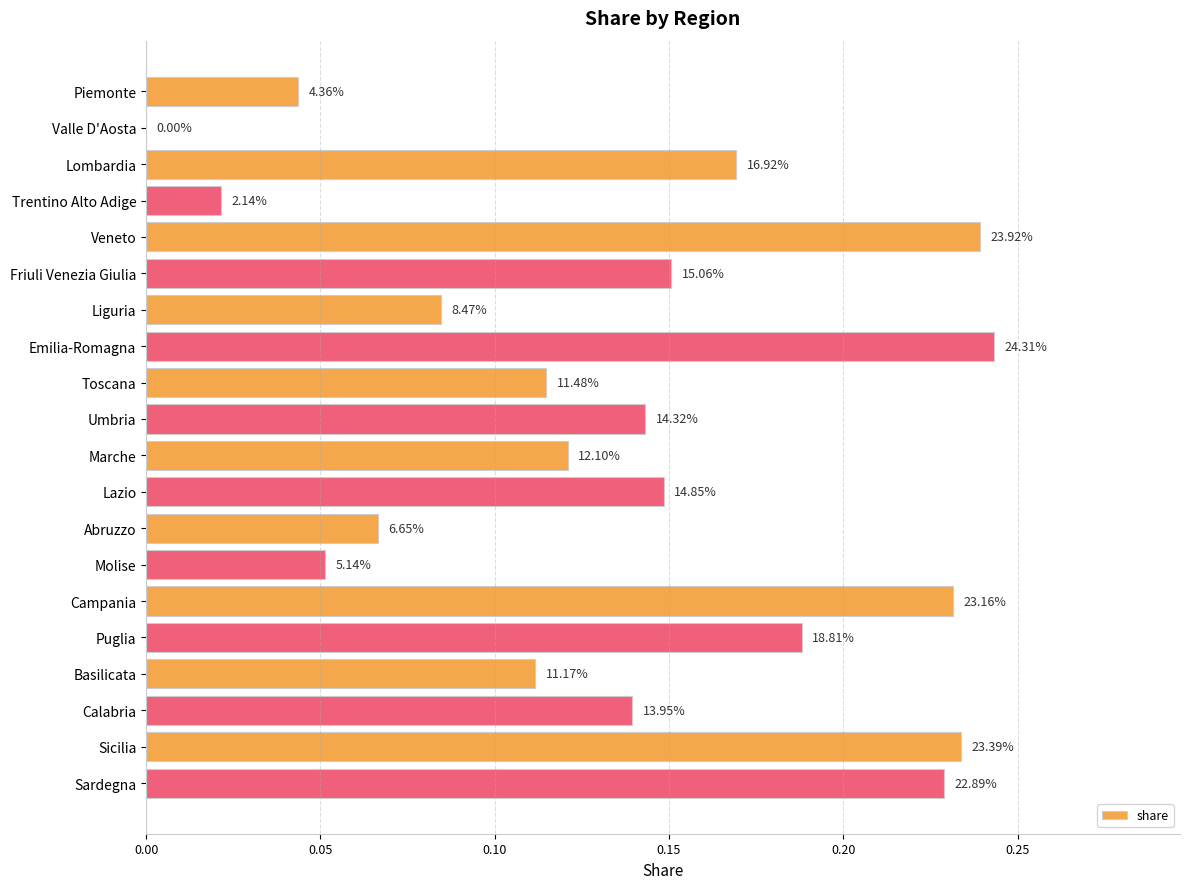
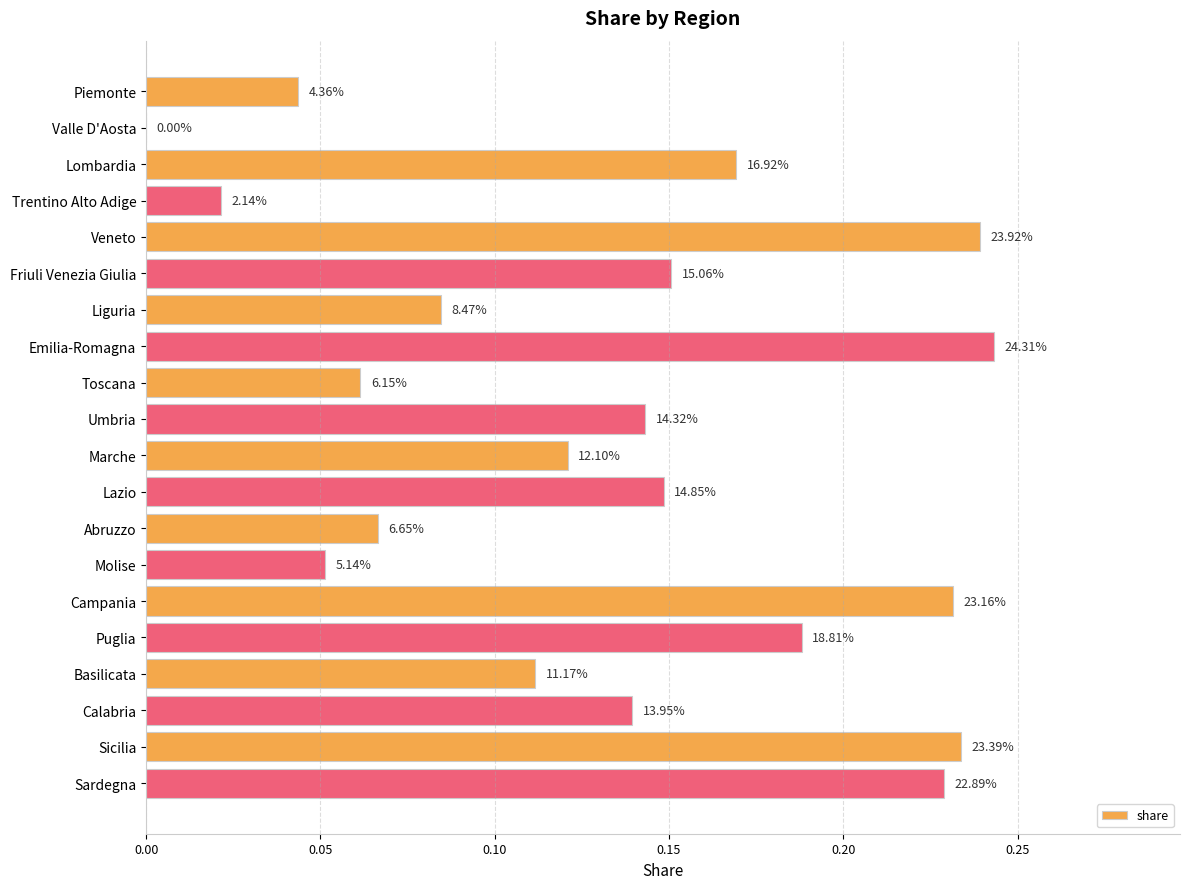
  {
    "Piemonte": "4.36%",
    "Valle D'Aosta": "0.00%",
    "Lombardia": "16.92%",
    "Trentino Alto Adige": "2.14%",
    "Veneto": "23.92%",
    "Friuli Venezia Giulia": "15.06%",
    "Liguria": "8.47%",
    "Emilia-Romagna": "24.31%",
-   "Toscana": "11.48%",
+   "Toscana": "6.15%",
    "Umbria": "14.32%",
    "Marche": "12.10%",
    "Lazio": "14.85%",
    "Abruzzo": "6.65%",
    "Molise": "5.14%",
    "Campania": "23.16%",
    "Puglia": "18.81%",
    "Basilicata": "11.17%",
    "Calabria": "13.95%",
    "Sicilia": "23.39%",
    "Sardegna": "22.89%"
  }
